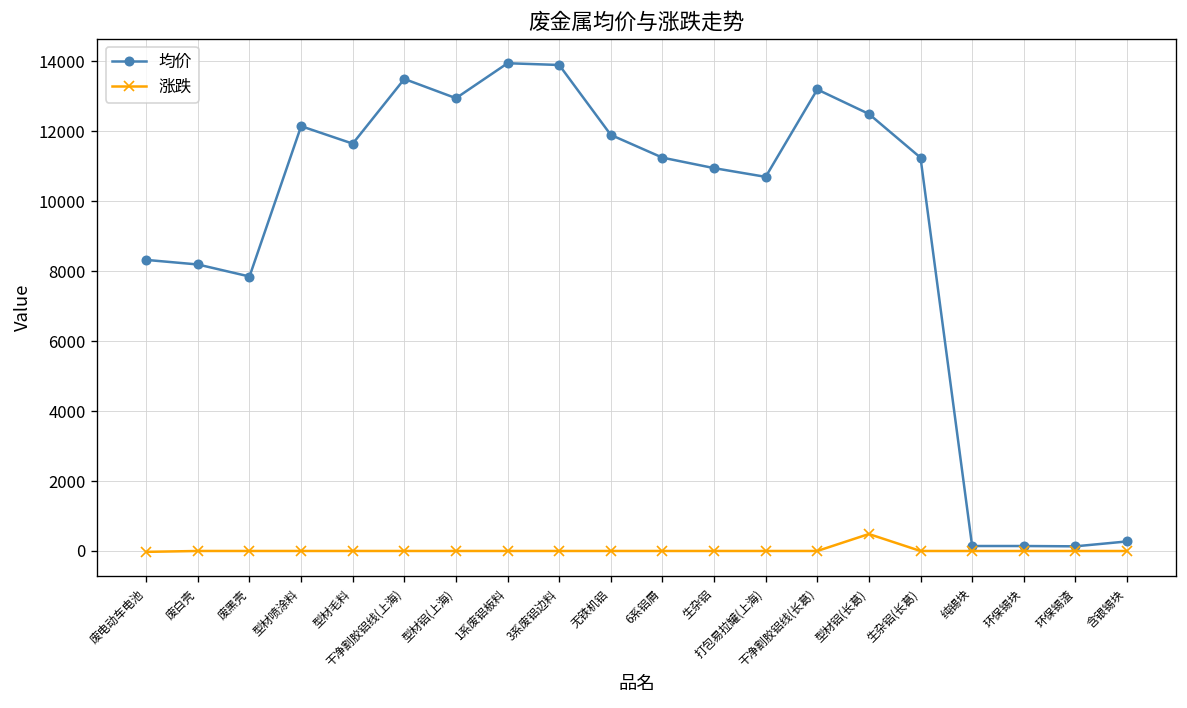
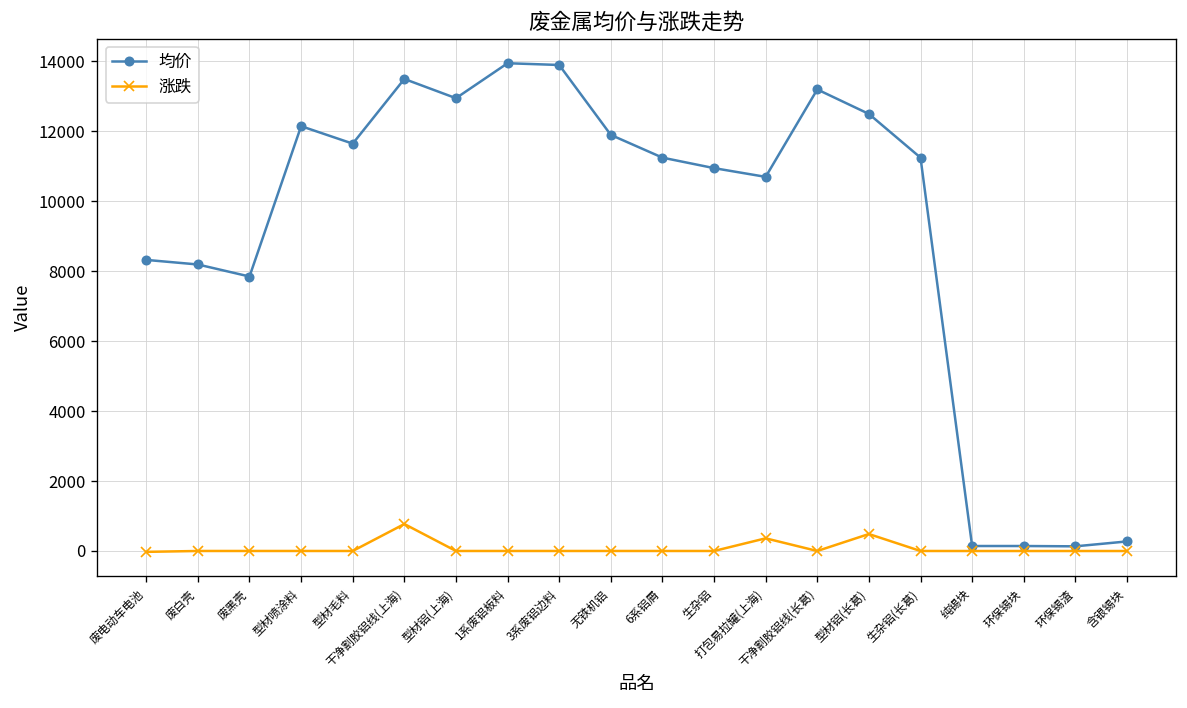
  {
    "均价": {
      "废电动车电池": 8300,
      "废白壳": 8200,
      "废黑壳": 7900,
      "型材喷涂料": 12200,
      "型材毛料": 11700,
      "干净割胶铝线(上海)": 13500,
      "型材铝(上海)": 13000,
      "1系废铝板料": 14000,
      "3系废铝边料": 13900,
      "无铁机铝": 11900,
      "6系铝屑": 11300,
      "生杂铝": 11000,
      "打包易拉罐(上海)": 10700,
      "干净割胶铝线(长葛)": 13200,
      "型材铝(长葛)": 12500,
      "生杂铝(长葛)": 11300,
      "纯锡块": 100,
      "环保锡块": 100,
      "环保锡渣": 100,
      "含银锡块": 300
    },
    "涨跌": {
      "废电动车电池": 0,
      "废白壳": 0,
      "废黑壳": 0,
      "型材喷涂料": 0,
      "型材毛料": 0,
-     "干净割胶铝线(上海)": 0,
+     "干净割胶铝线(上海)": 800,
      "型材铝(上海)": 0,
      "1系废铝板料": 0,
      "3系废铝边料": 0,
      "无铁机铝": 0,
      "6系铝屑": 0,
      "生杂铝": 0,
-     "打包易拉罐(上海)": 0,
+     "打包易拉罐(上海)": 400,
      "干净割胶铝线(长葛)": 0,
      "型材铝(长葛)": 500,
      "生杂铝(长葛)": 0,
      "纯锡块": 0,
      "环保锡块": 0,
      "环保锡渣": 0,
      "含银锡块": 0
    }
  }
